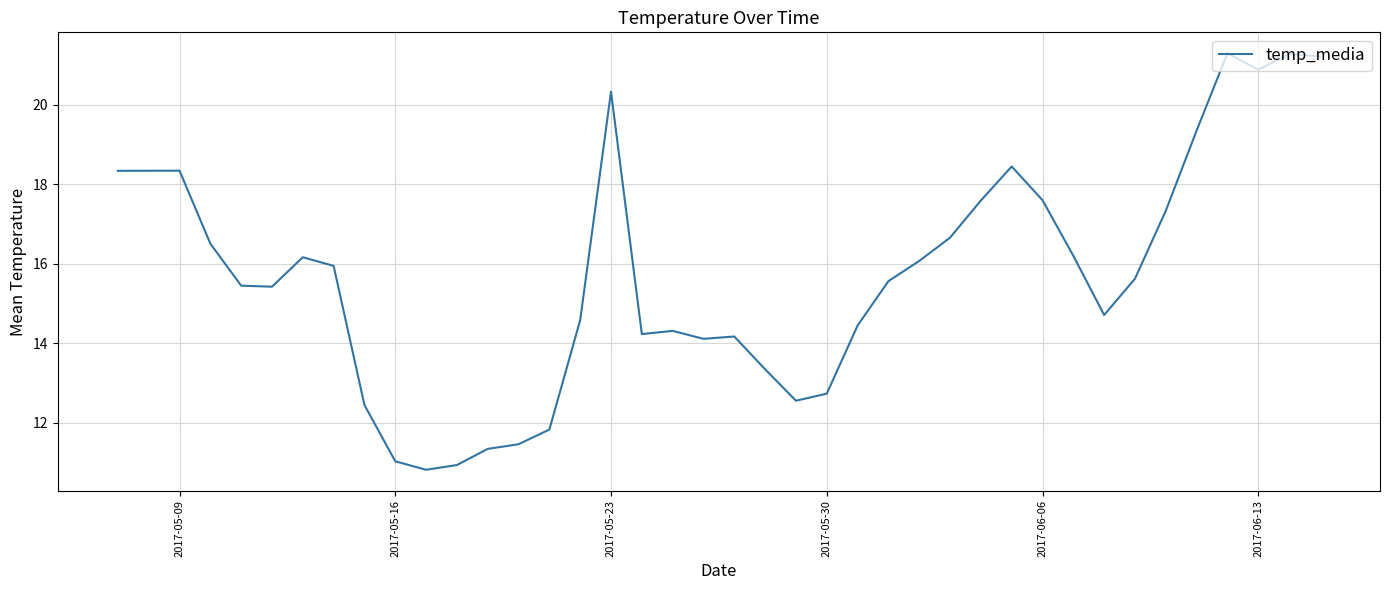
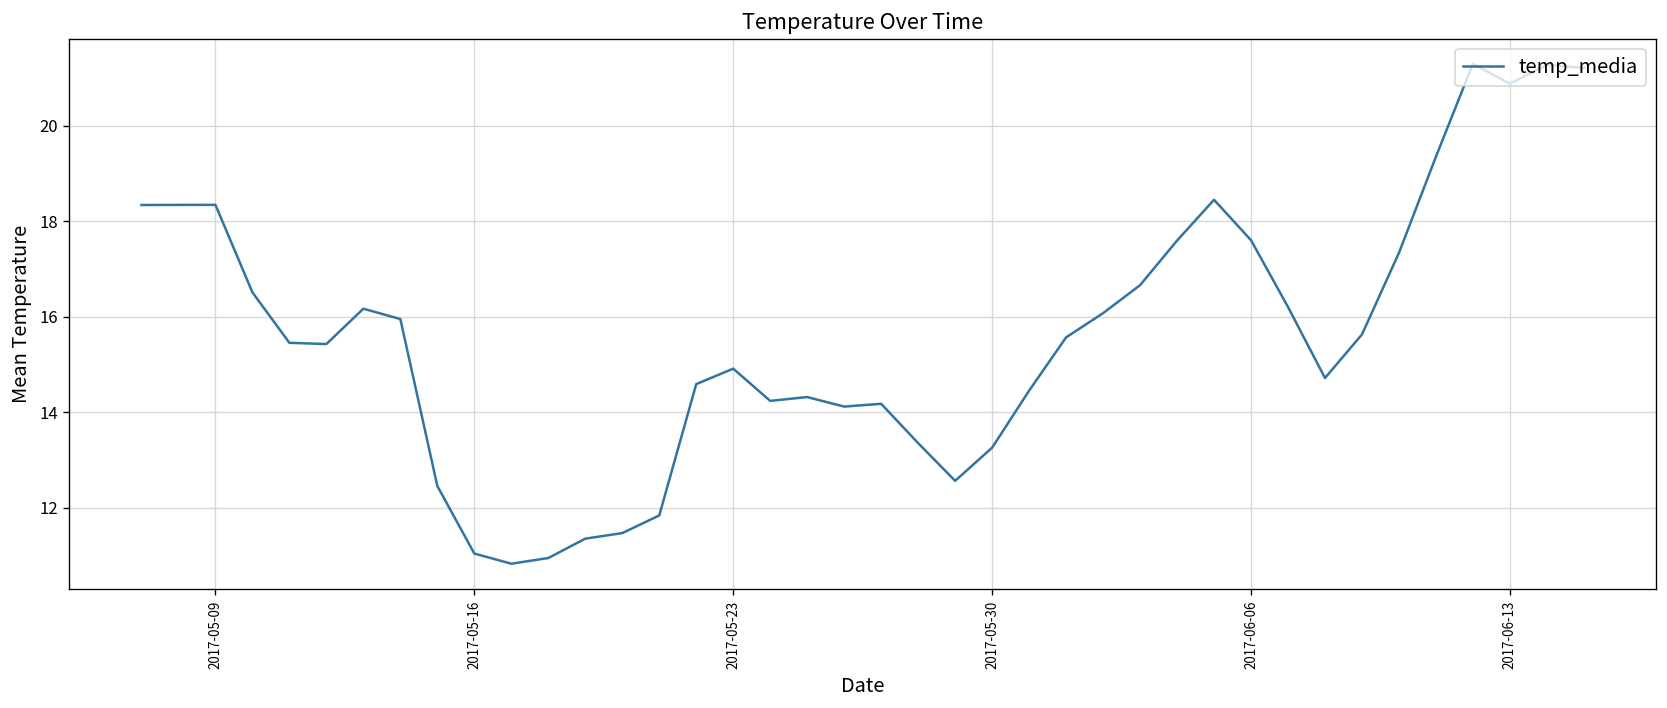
  {
    "2017-05-09": 18.3,
    "2017-05-16": 11.0,
-   "2017-05-23": 20.3,
-   "2017-05-30": 12.7,
+   "2017-05-23": 14.9,
+   "2017-05-30": 13.3,
    "2017-06-06": 17.6
  }
